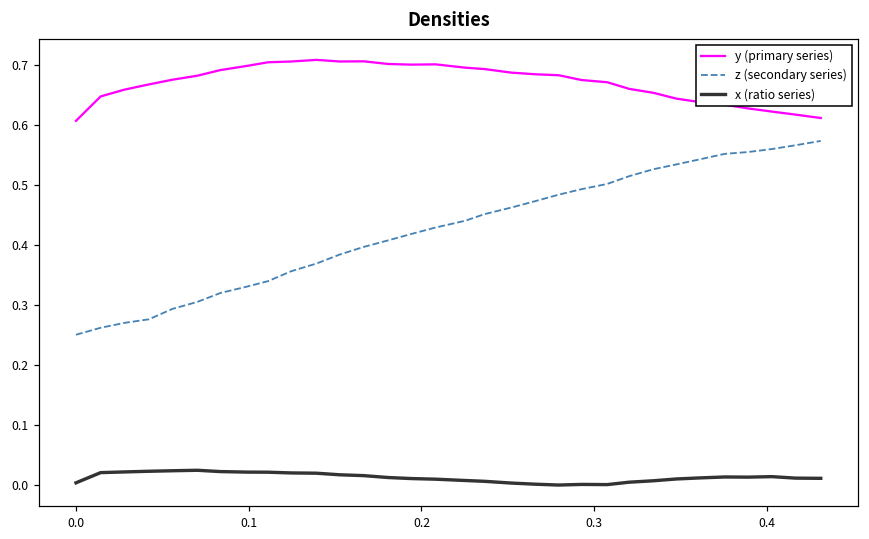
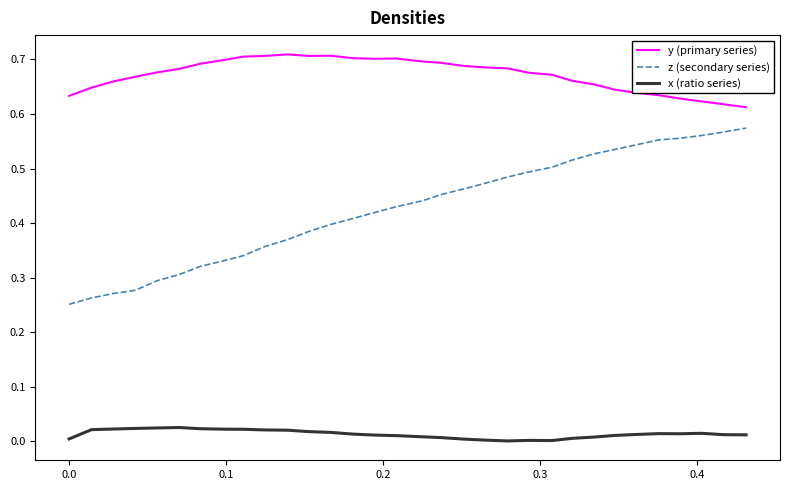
  {
    "y (primary series)": {
-     "0.0": 0.61
+     "0.0": 0.63
    },
    "z (secondary series)": {
      "0.0": 0.25
    },
    "x (ratio series)": {
      "0.0": 0.00
    }
  }
